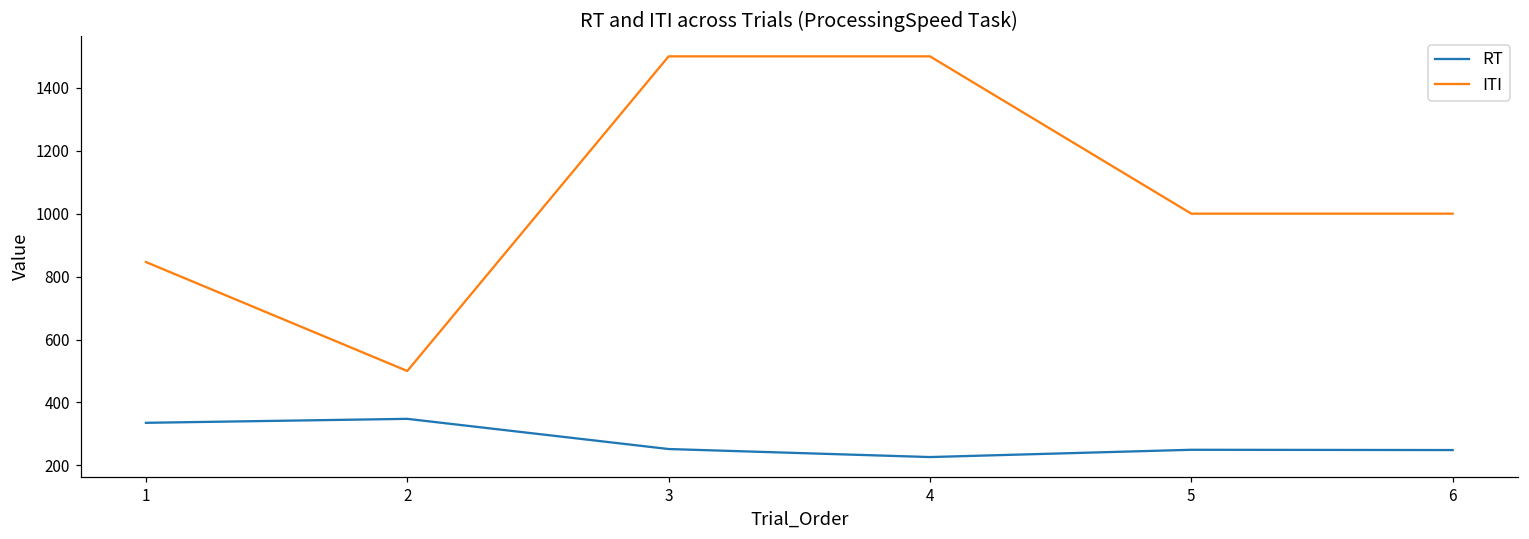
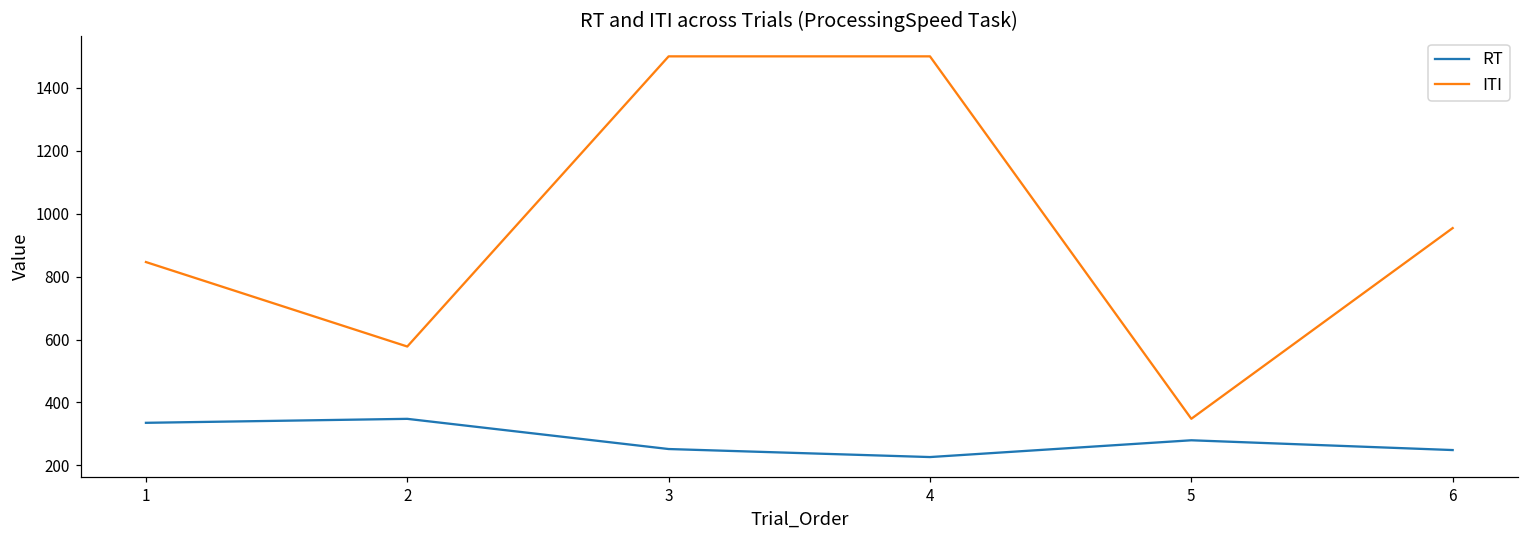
  {
    "RT": {
      "1": 340,
      "2": 350,
      "3": 250,
      "4": 230,
-     "5": 250,
+     "5": 280,
      "6": 250
    },
    "ITI": {
      "1": 850,
-     "2": 500,
+     "2": 580,
      "3": 1500,
      "4": 1500,
-     "5": 1000,
-     "6": 1000
+     "5": 350,
+     "6": 950
    }
  }
